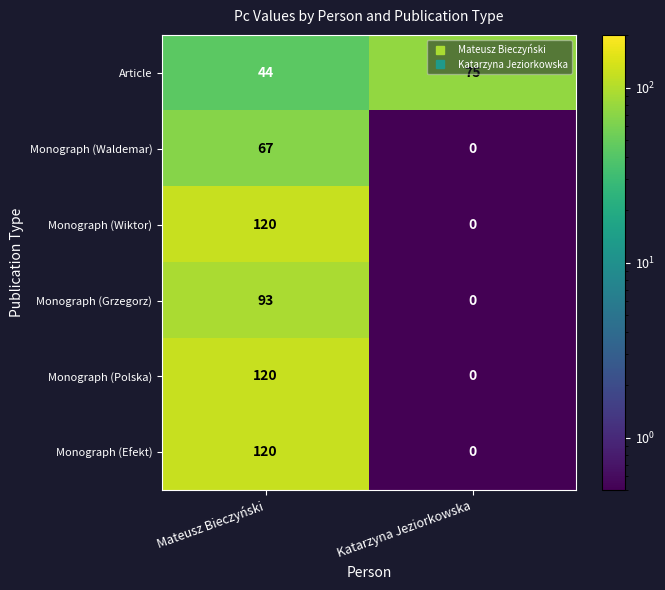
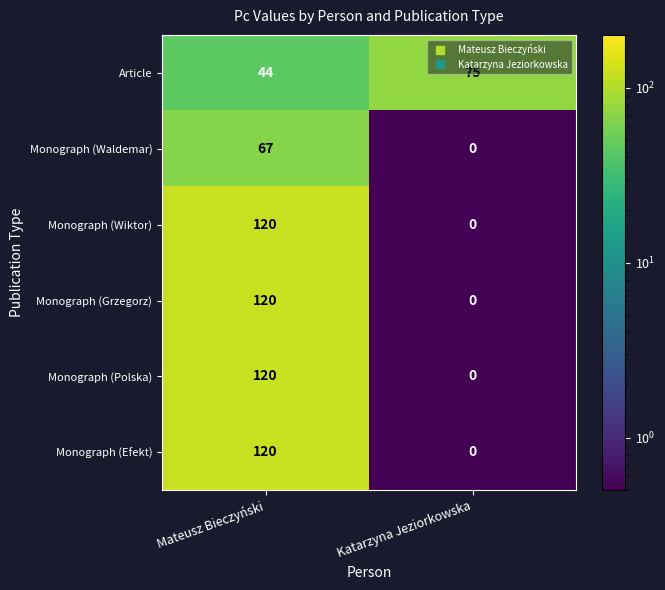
  {
    "Article": {
      "Mateusz Bieczyński": 44
    },
    "Monograph (Waldemar)": {
      "Mateusz Bieczyński": 67,
      "Katarzyna Jeziorkowska": 0
    },
    "Monograph (Wiktor)": {
      "Mateusz Bieczyński": 120,
      "Katarzyna Jeziorkowska": 0
    },
    "Monograph (Grzegorz)": {
-     "Mateusz Bieczyński": 93,
+     "Mateusz Bieczyński": 120,
      "Katarzyna Jeziorkowska": 0
    },
    "Monograph (Polska)": {
      "Mateusz Bieczyński": 120,
      "Katarzyna Jeziorkowska": 0
    },
    "Monograph (Efekt)": {
      "Mateusz Bieczyński": 120,
      "Katarzyna Jeziorkowska": 0
    }
  }
